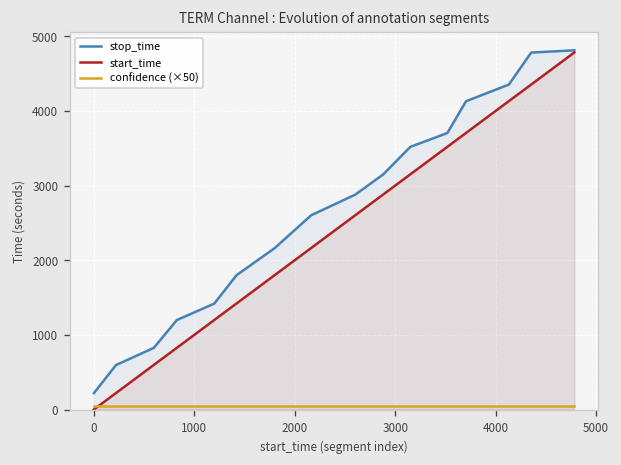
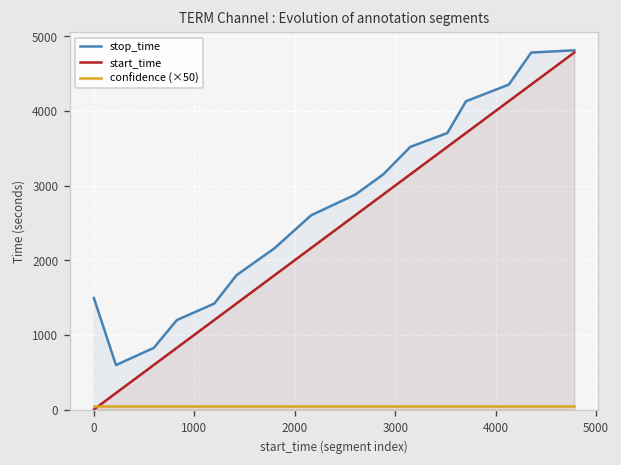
  {
    "stop_time": {
-     "0": 200
+     "0": 1500
    },
    "start_time": {
      "0": 0
    },
    "confidence (×50)": {
      "0": 100
    }
  }
